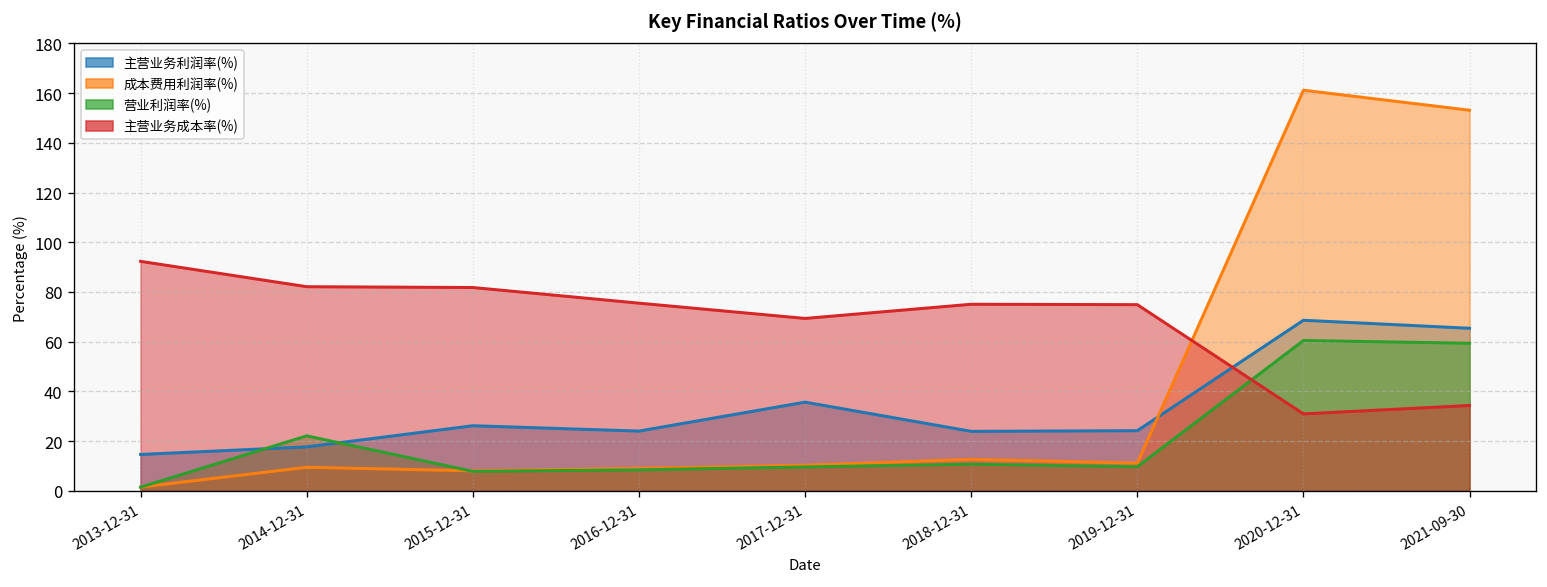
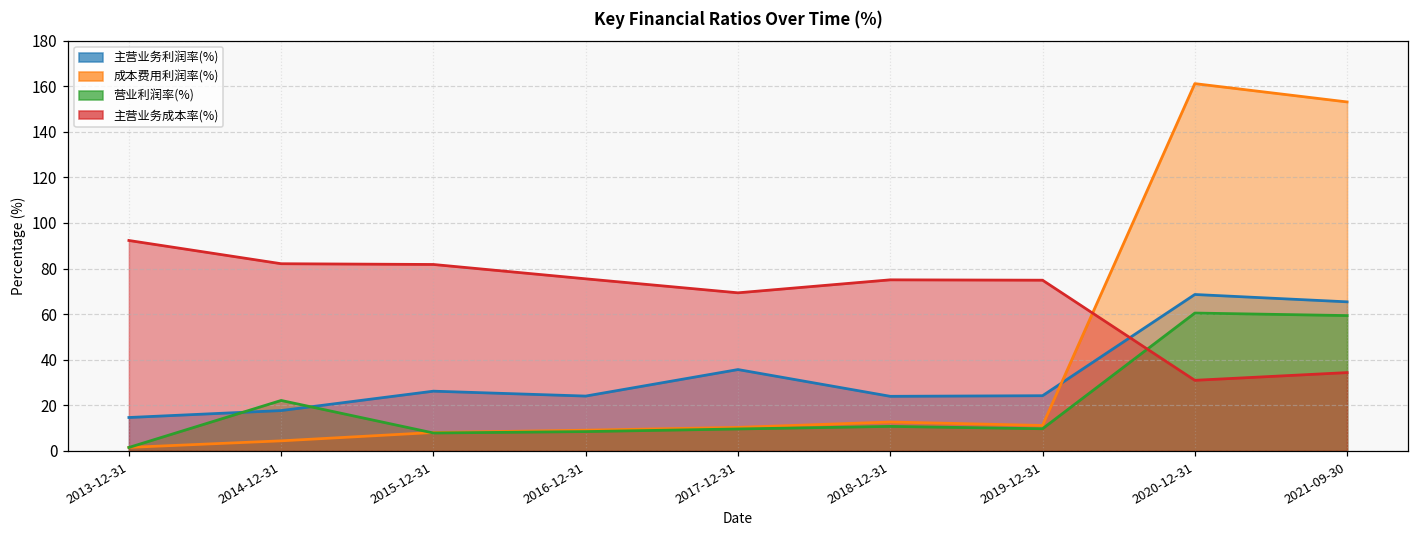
  {
    "主营业务利润率(%)": {
      "2013-12-31": 15,
      "2014-12-31": 18,
      "2015-12-31": 26,
      "2016-12-31": 24,
      "2017-12-31": 36,
      "2018-12-31": 24,
      "2019-12-31": 24,
      "2020-12-31": 69,
      "2021-09-30": 65
    },
    "成本费用利润率(%)": {
-     "2014-12-31": 9,
+     "2014-12-31": 4,
      "2018-12-31": 13,
      "2019-12-31": 11,
      "2020-12-31": 161,
      "2021-09-30": 153
    },
    "营业利润率(%)": {
      "2014-12-31": 22,
      "2018-12-31": 11,
      "2019-12-31": 10,
      "2020-12-31": 60,
      "2021-09-30": 59
    },
    "主营业务成本率(%)": {
      "2013-12-31": 92,
      "2014-12-31": 82,
      "2015-12-31": 82,
      "2016-12-31": 76,
      "2017-12-31": 69,
      "2018-12-31": 75,
      "2019-12-31": 75,
      "2020-12-31": 31,
      "2021-09-30": 34
    }
  }
